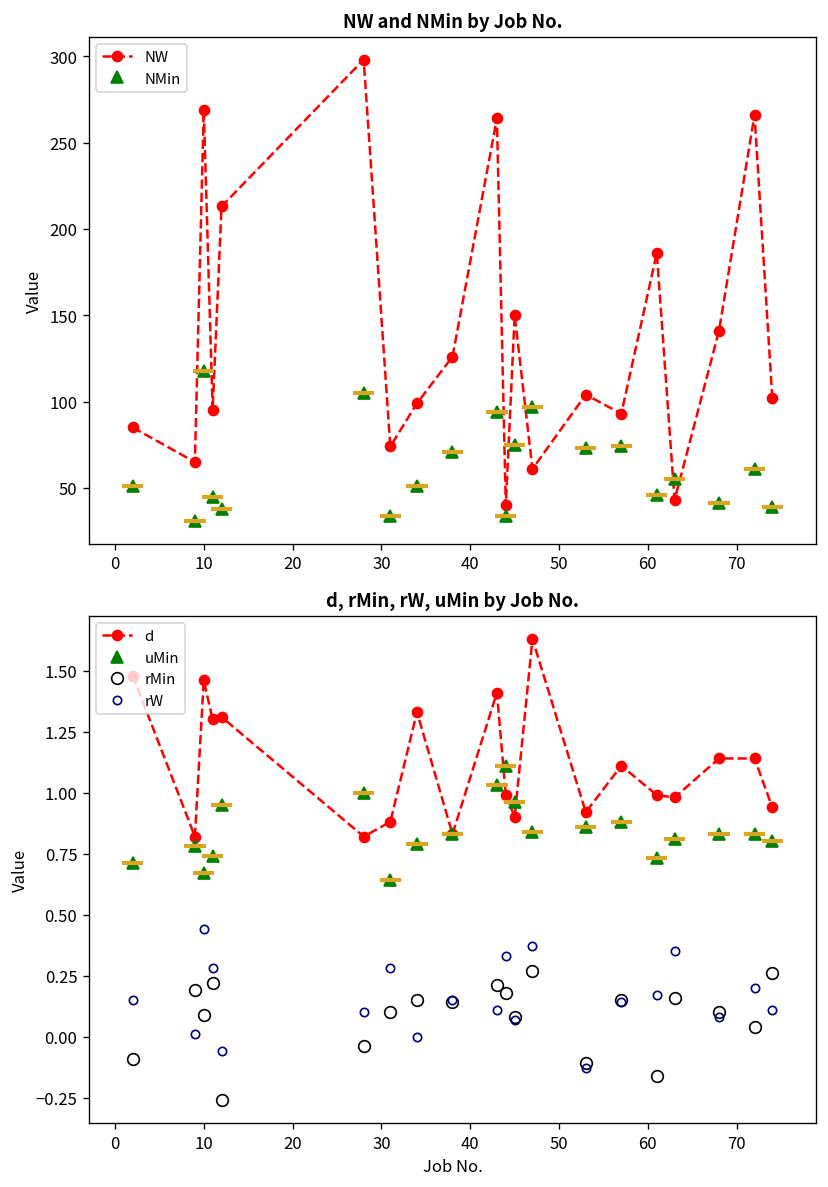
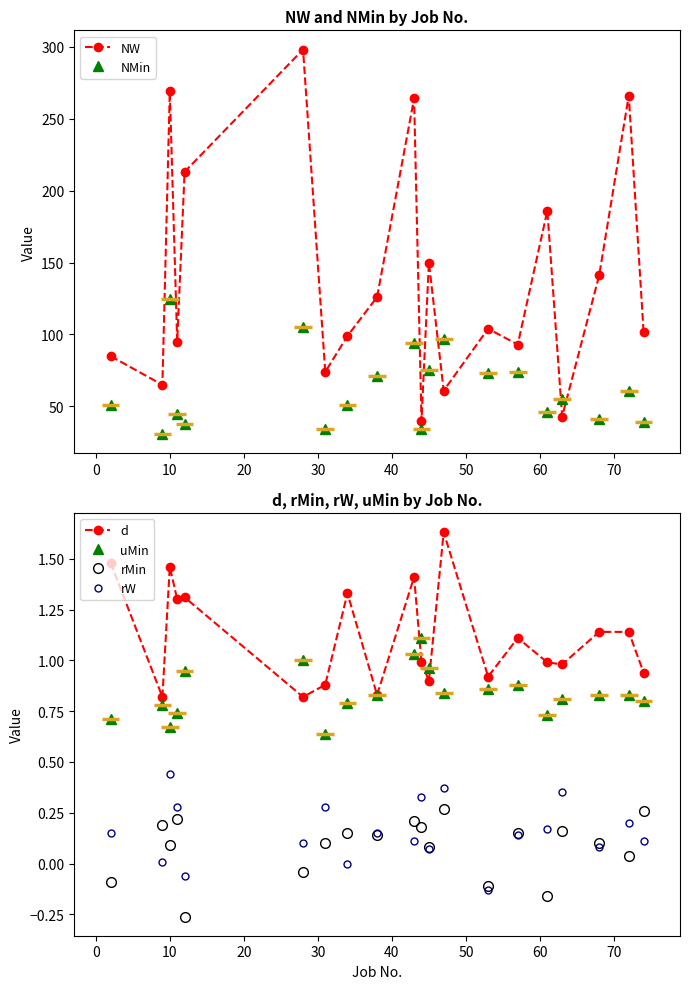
  {
    "NW and NMin by Job No.": {
      "NW": {
        "10": 269
      },
      "NMin": {
-       "10": 118
+       "10": 125
      }
    },
    "d, rMin, rW, uMin by Job No.": {
      "d": {
        "10": 1.46
      },
      "uMin": {
        "10": 0.67
      },
      "rMin": {
        "10": 0.09
      },
      "rW": {
        "10": 0.44
      }
    }
  }
